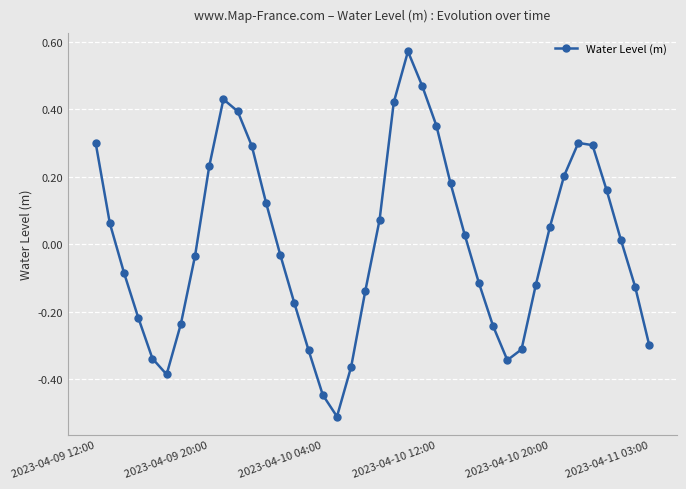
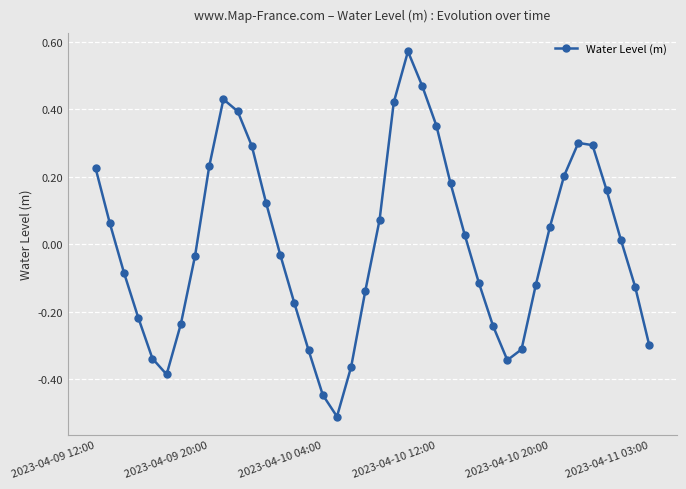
  {
-   "2023-04-09 12:00": 0.30,
+   "2023-04-09 12:00": 0.22,
    "2023-04-09 20:00": 0.23,
    "2023-04-10 04:00": -0.45,
    "2023-04-10 12:00": 0.35,
    "2023-04-10 20:00": 0.05,
    "2023-04-11 03:00": -0.30
  }
